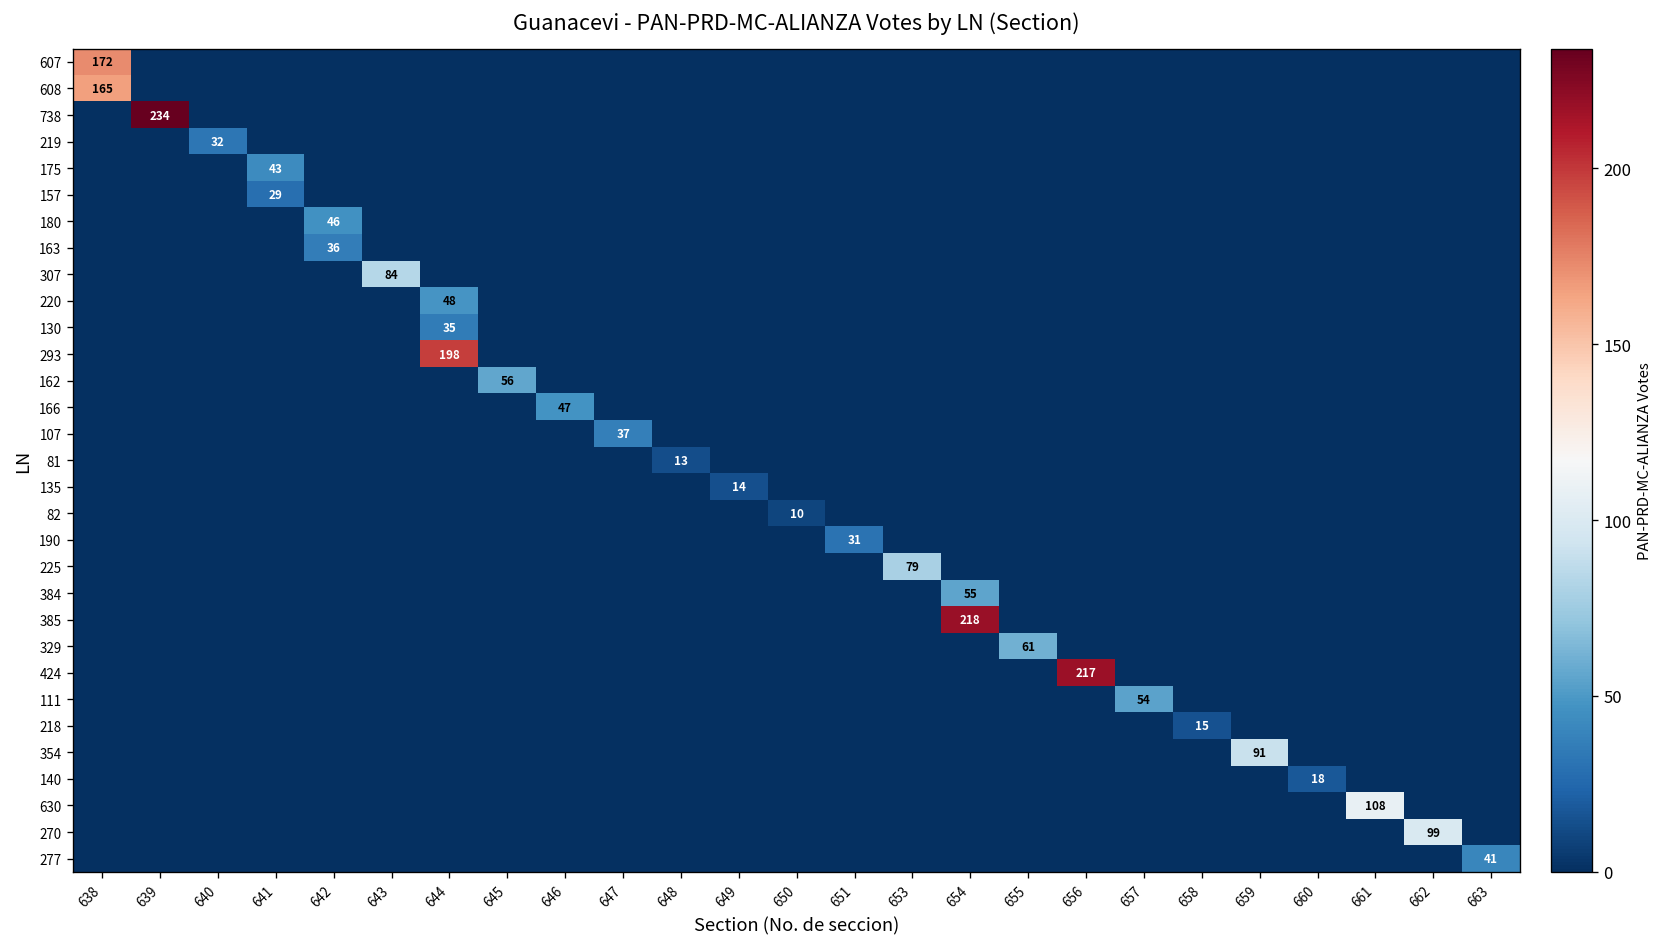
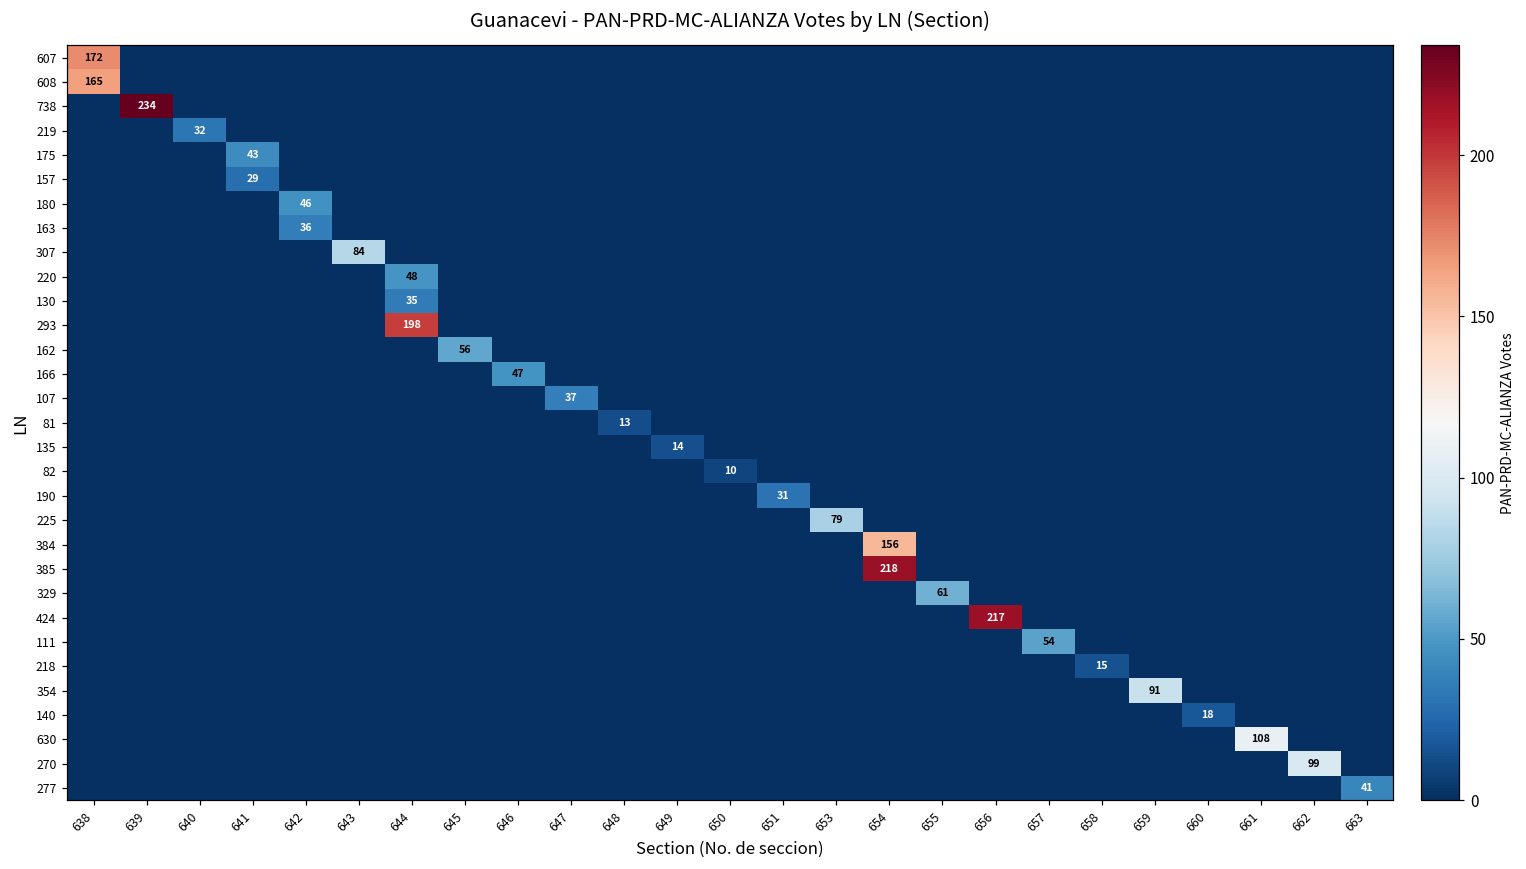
  {
    "607": {
      "638": 172
    },
    "608": {
      "638": 165
    },
    "738": {
      "639": 234
    },
    "219": {
      "640": 32
    },
    "175": {
      "641": 43
    },
    "157": {
      "641": 29
    },
    "180": {
      "642": 46
    },
    "163": {
      "642": 36
    },
    "307": {
      "643": 84
    },
    "220": {
      "644": 48
    },
    "130": {
      "644": 35
    },
    "293": {
      "644": 198
    },
    "162": {
      "645": 56
    },
    "166": {
      "646": 47
    },
    "107": {
      "647": 37
    },
    "81": {
      "648": 13
    },
    "135": {
      "649": 14
    },
    "82": {
      "650": 10
    },
    "190": {
      "651": 31
    },
    "225": {
      "653": 79
    },
    "384": {
-     "654": 55
+     "654": 156
    },
    "385": {
      "654": 218
    },
    "329": {
      "655": 61
    },
    "424": {
      "656": 217
    },
    "111": {
      "657": 54
    },
    "218": {
      "658": 15
    },
    "354": {
      "659": 91
    },
    "140": {
      "660": 18
    },
    "630": {
      "661": 108
    },
    "270": {
      "662": 99
    },
    "277": {
      "663": 41
    }
  }
